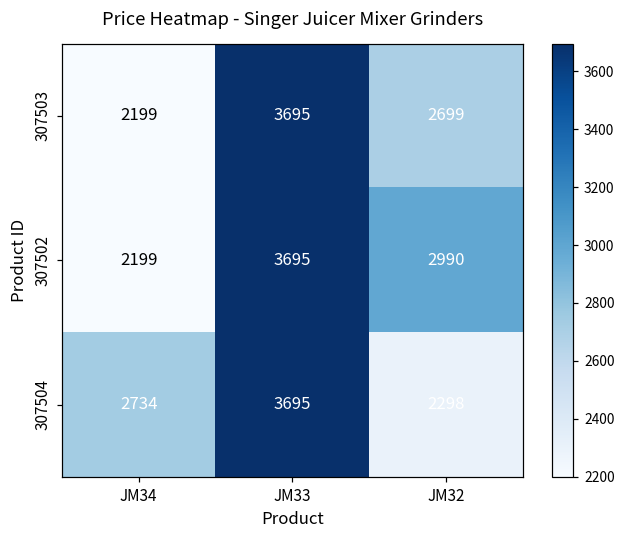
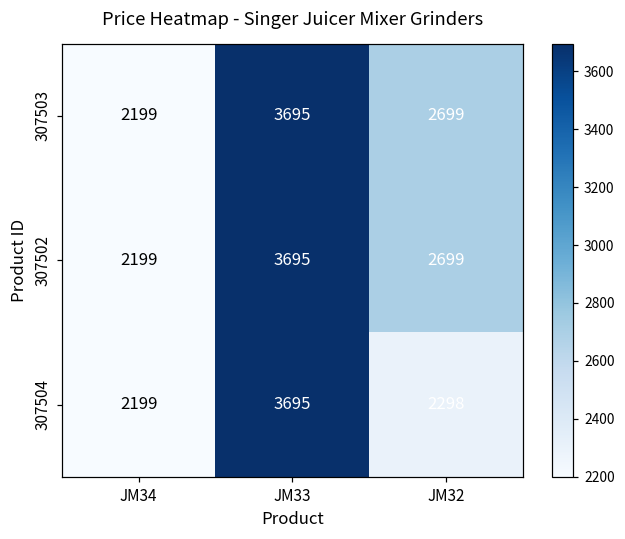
  {
    "307503": {
      "JM34": 2199,
      "JM33": 3695,
      "JM32": 2699
    },
    "307502": {
      "JM34": 2199,
      "JM33": 3695,
-     "JM32": 2990
+     "JM32": 2699
    },
    "307504": {
-     "JM34": 2734,
+     "JM34": 2199,
      "JM33": 3695
    }
  }
